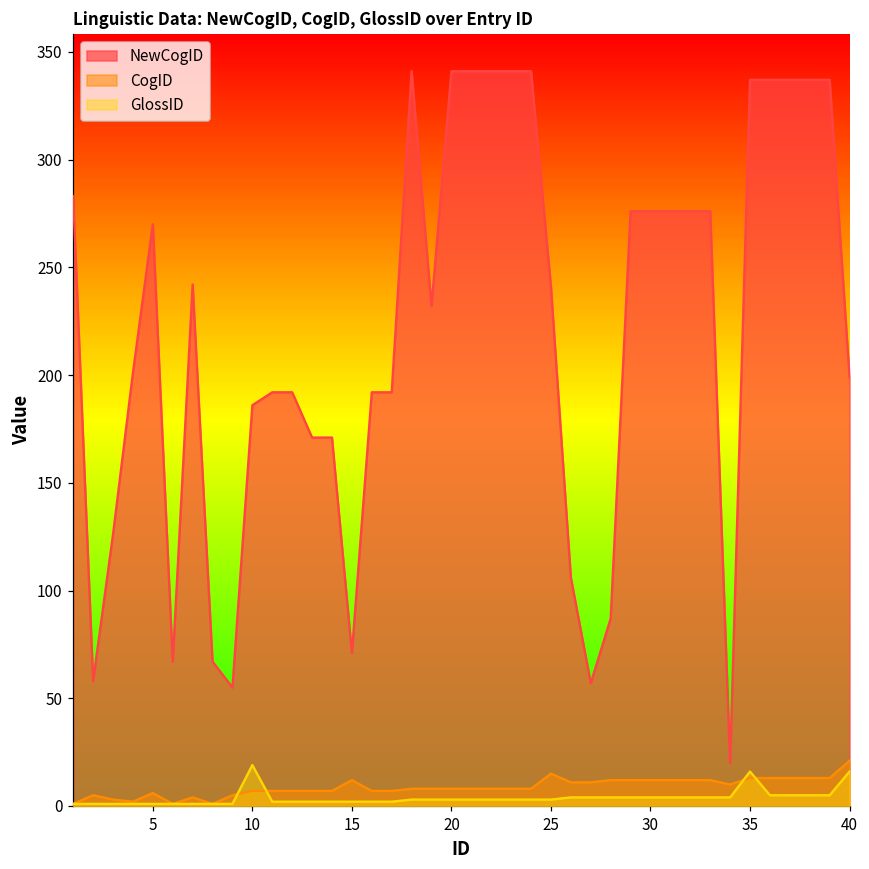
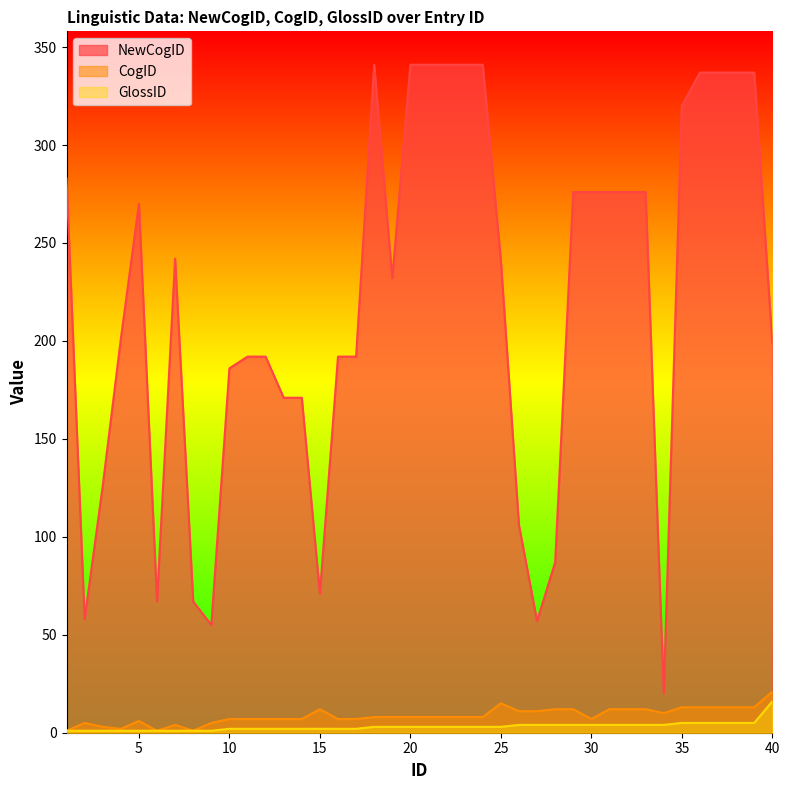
  {
    "NewCogID": {
      "5": 270,
      "10": 186,
      "15": 71,
      "20": 341,
      "25": 241,
      "30": 276,
-     "35": 337,
+     "35": 320,
      "40": 199
    },
    "CogID": {
      "5": 6,
      "10": 7,
      "15": 12,
      "20": 8,
      "25": 15,
-     "30": 12,
+     "30": 7,
      "35": 13,
      "40": 21
    },
    "GlossID": {
      "5": 1,
-     "10": 19,
+     "10": 2,
      "15": 2,
      "20": 3,
      "25": 3,
      "30": 4,
-     "35": 16,
+     "35": 5,
      "40": 16
    }
  }
